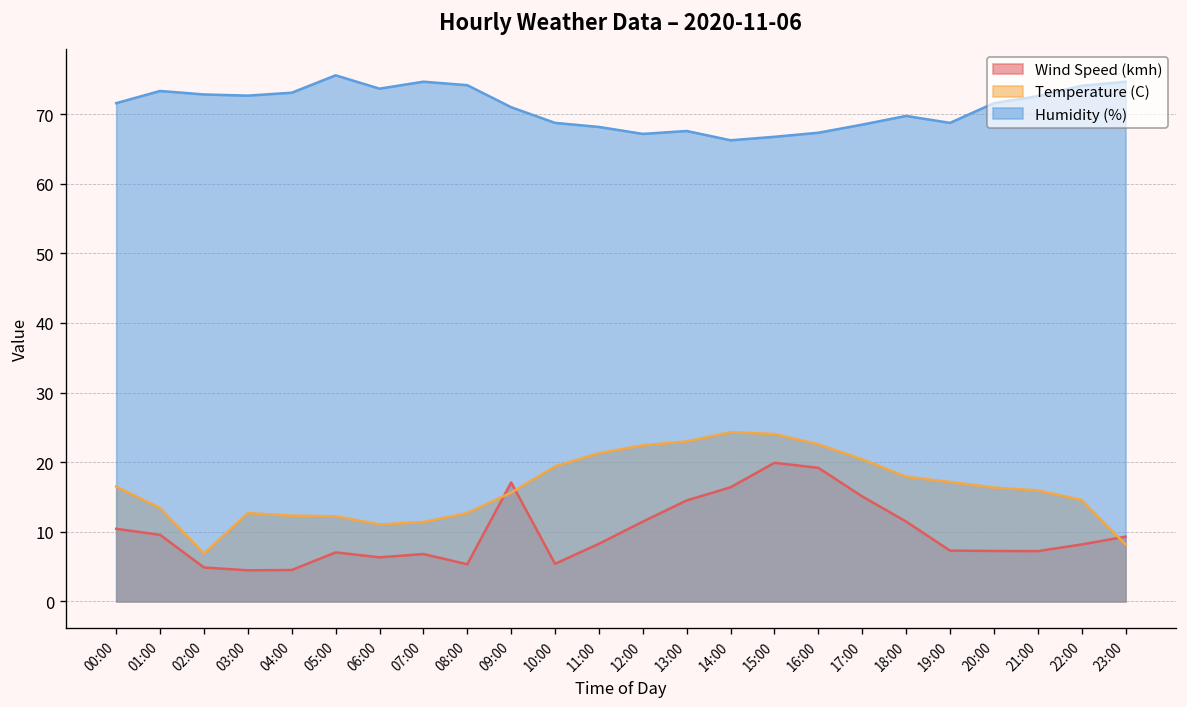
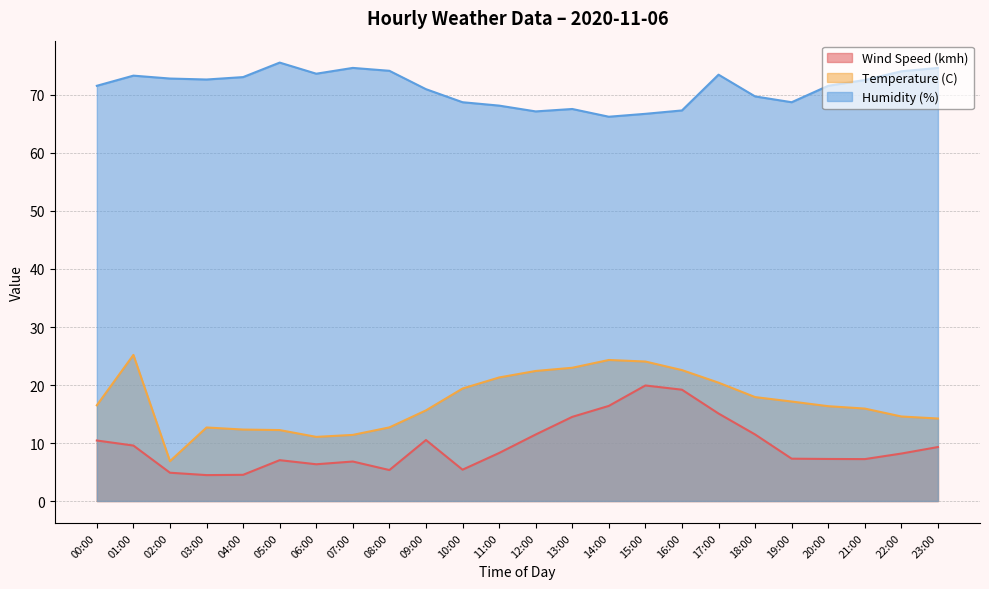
  {
    "Wind Speed (kmh)": {
      "00:00": 10,
      "01:00": 10,
      "02:00": 5,
      "03:00": 4,
      "04:00": 5,
      "05:00": 7,
      "06:00": 6,
      "07:00": 7,
      "08:00": 5,
-     "09:00": 17,
+     "09:00": 11,
      "10:00": 5,
      "11:00": 8,
      "12:00": 11,
      "13:00": 15,
      "14:00": 16,
      "15:00": 20,
      "16:00": 19,
      "17:00": 15,
      "18:00": 11,
      "19:00": 7,
      "20:00": 7,
      "21:00": 7,
      "22:00": 8,
      "23:00": 9
    },
    "Temperature (C)": {
      "00:00": 17,
-     "01:00": 13,
+     "01:00": 25,
      "02:00": 7,
      "03:00": 13,
      "04:00": 12,
      "05:00": 12,
      "06:00": 11,
      "07:00": 11,
      "08:00": 13,
      "09:00": 16,
      "10:00": 19,
      "11:00": 21,
      "12:00": 22,
      "13:00": 23,
      "14:00": 24,
      "15:00": 24,
      "16:00": 23,
      "17:00": 20,
      "18:00": 18,
      "19:00": 17,
      "20:00": 16,
      "21:00": 16,
      "22:00": 15,
-     "23:00": 8
+     "23:00": 14
    },
    "Humidity (%)": {
      "00:00": 72,
      "01:00": 73,
      "02:00": 73,
      "03:00": 73,
      "04:00": 73,
      "05:00": 76,
      "06:00": 74,
      "07:00": 75,
      "08:00": 74,
      "09:00": 71,
      "10:00": 69,
      "11:00": 68,
      "12:00": 67,
      "13:00": 68,
      "14:00": 66,
      "15:00": 67,
      "16:00": 67,
-     "17:00": 69,
+     "17:00": 74,
      "18:00": 70,
      "19:00": 69
    }
  }
